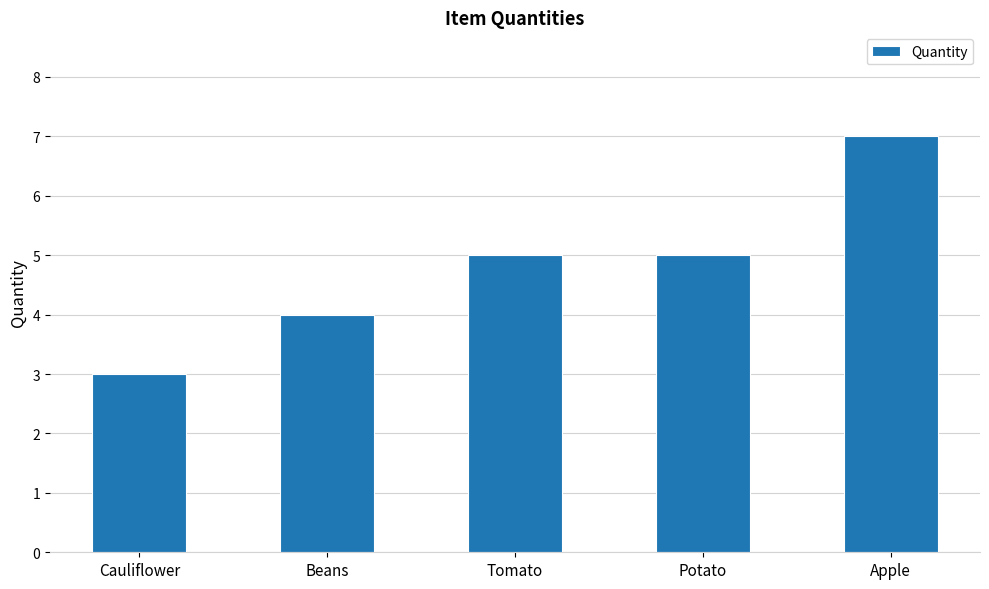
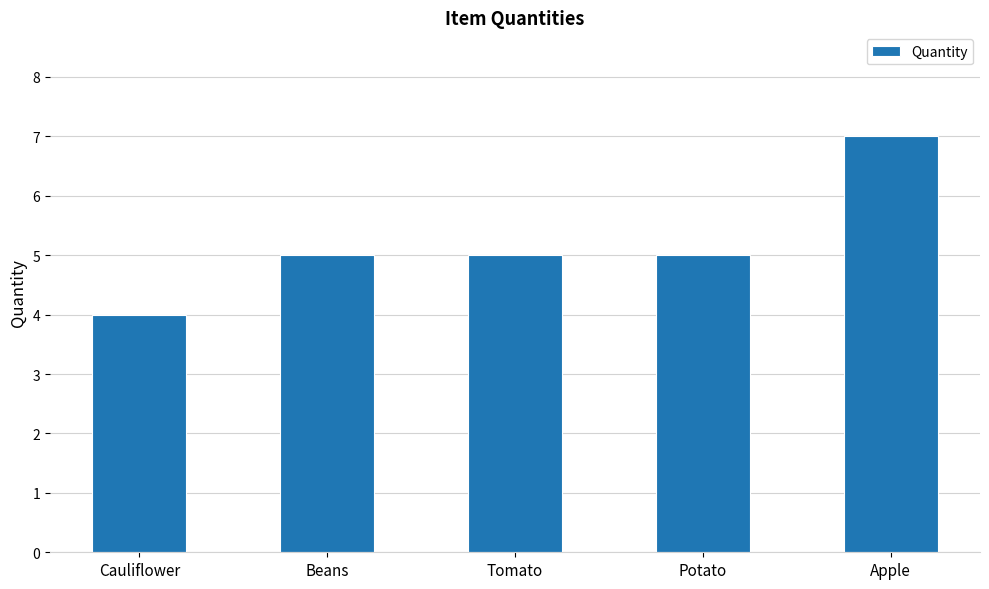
  {
-   "Cauliflower": 3,
-   "Beans": 4,
+   "Cauliflower": 4,
+   "Beans": 5,
    "Tomato": 5,
    "Potato": 5,
    "Apple": 7
  }
